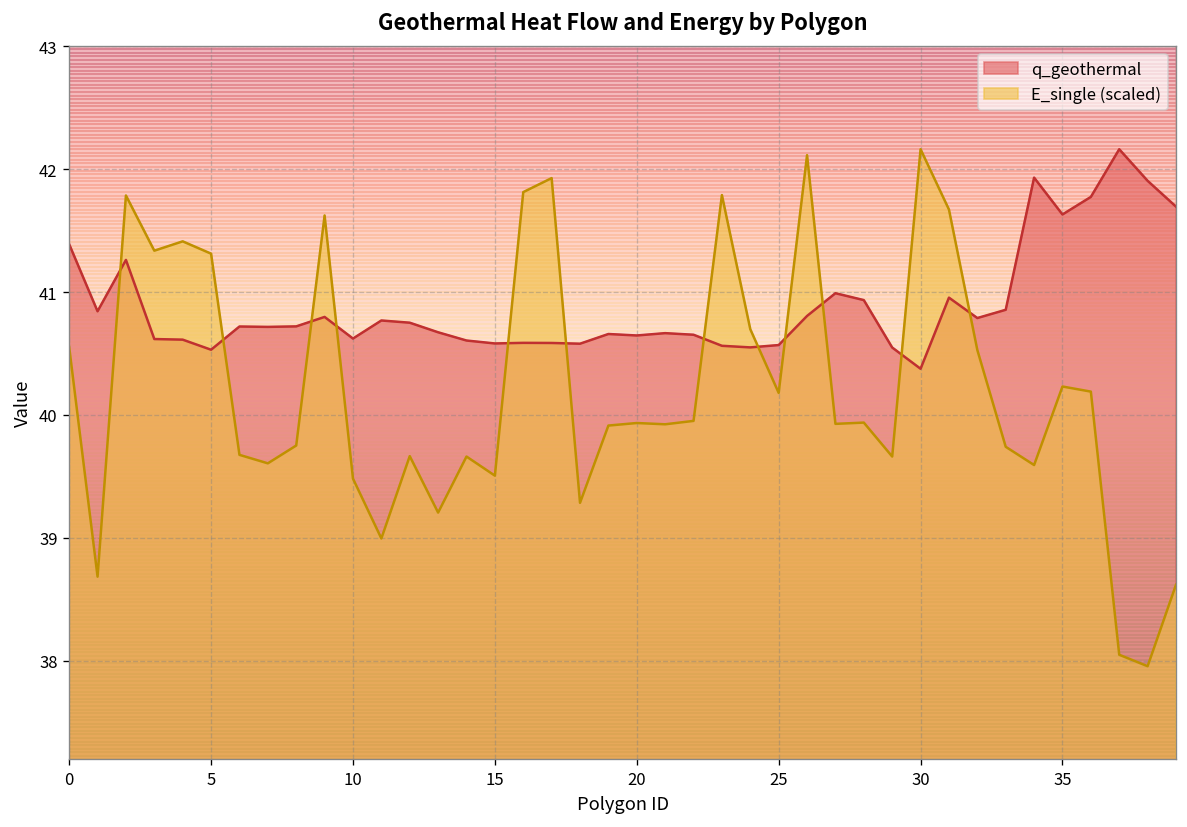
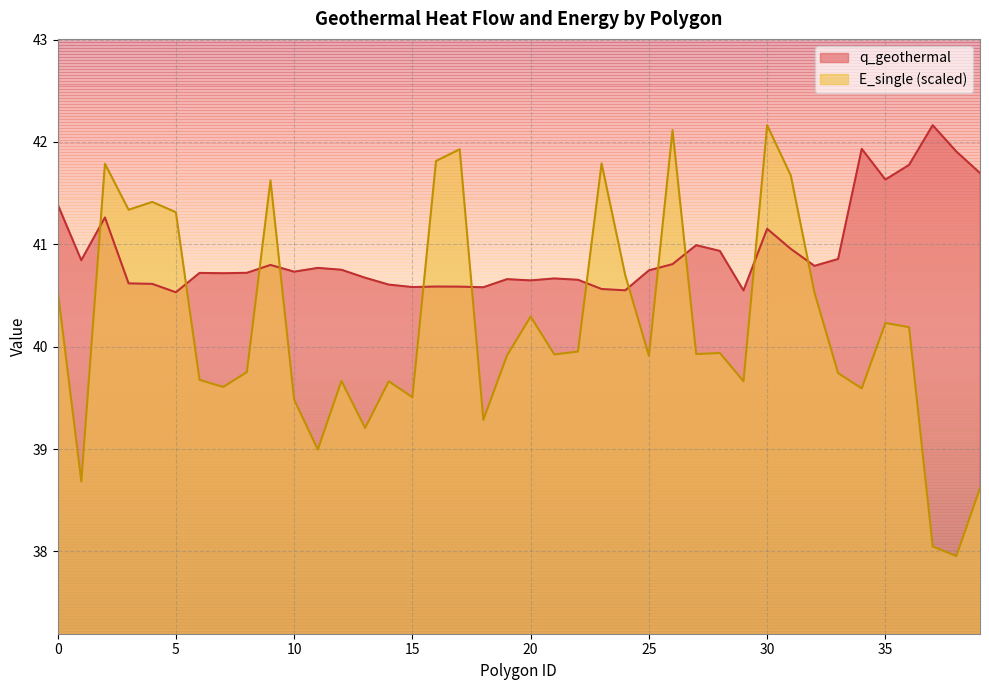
  {
    "q_geothermal": {
      "0": 41.39,
      "5": 40.53,
-     "10": 40.62,
+     "10": 40.73,
      "15": 40.58,
      "20": 40.65,
-     "25": 40.57,
-     "30": 40.38,
+     "25": 40.75,
+     "30": 41.15,
      "35": 41.63
    },
    "E_single (scaled)": {
      "0": 40.55,
      "5": 41.31,
      "10": 39.48,
      "15": 39.51,
-     "20": 39.93,
-     "25": 40.18,
+     "20": 40.29,
+     "25": 39.91,
      "30": 42.16,
      "35": 40.23
    }
  }
